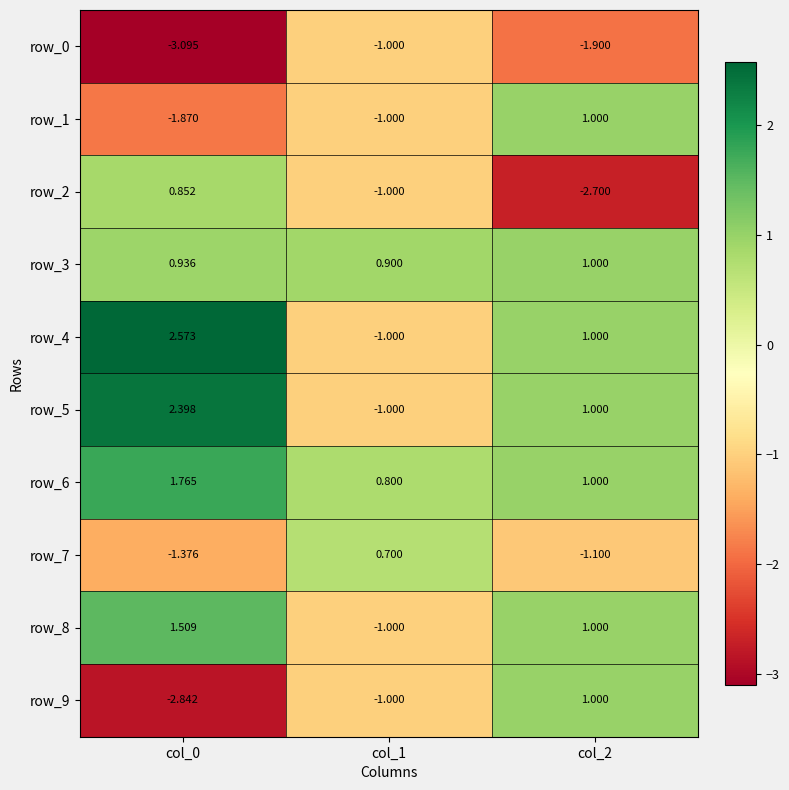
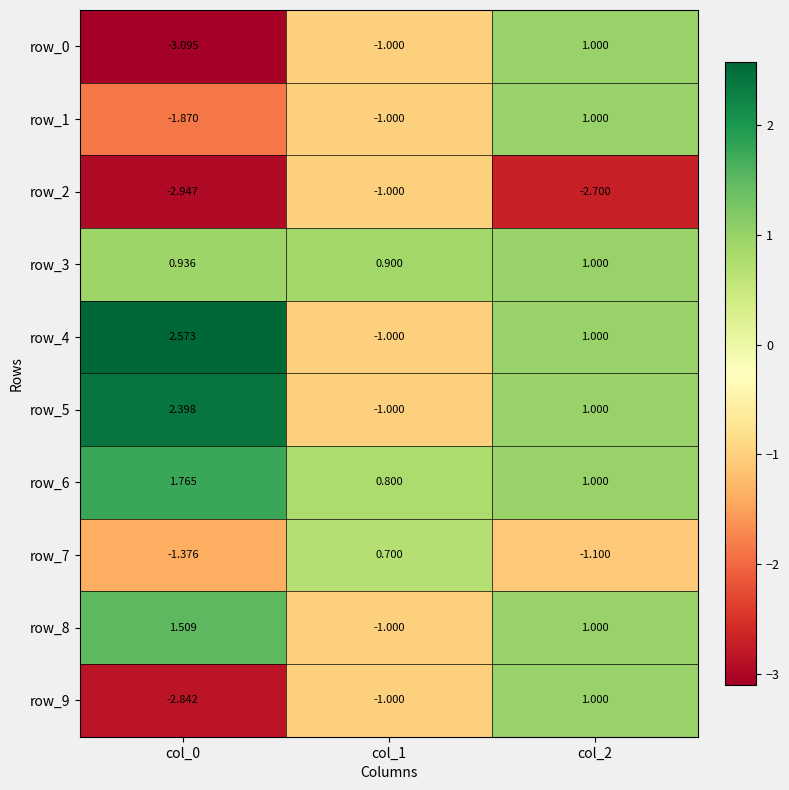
  {
    "row_0": {
      "col_0": -3.095,
      "col_1": -1.000,
-     "col_2": -1.900
+     "col_2": 1.000
    },
    "row_1": {
      "col_0": -1.870,
      "col_1": -1.000,
      "col_2": 1.000
    },
    "row_2": {
-     "col_0": 0.852,
+     "col_0": -2.947,
      "col_1": -1.000,
      "col_2": -2.700
    },
    "row_3": {
      "col_0": 0.936,
      "col_1": 0.900,
      "col_2": 1.000
    },
    "row_4": {
      "col_0": 2.573,
      "col_1": -1.000,
      "col_2": 1.000
    },
    "row_5": {
      "col_0": 2.398,
      "col_1": -1.000,
      "col_2": 1.000
    },
    "row_6": {
      "col_0": 1.765,
      "col_1": 0.800,
      "col_2": 1.000
    },
    "row_7": {
      "col_0": -1.376,
      "col_1": 0.700,
      "col_2": -1.100
    },
    "row_8": {
      "col_0": 1.509,
      "col_1": -1.000,
      "col_2": 1.000
    },
    "row_9": {
      "col_0": -2.842,
      "col_1": -1.000,
      "col_2": 1.000
    }
  }
